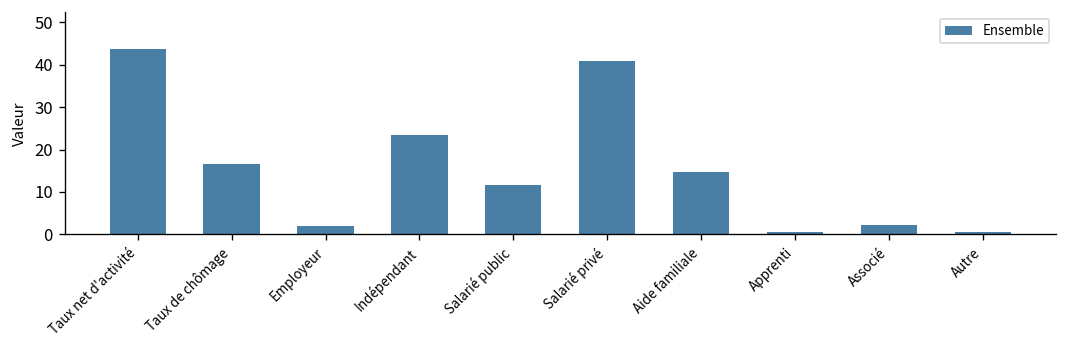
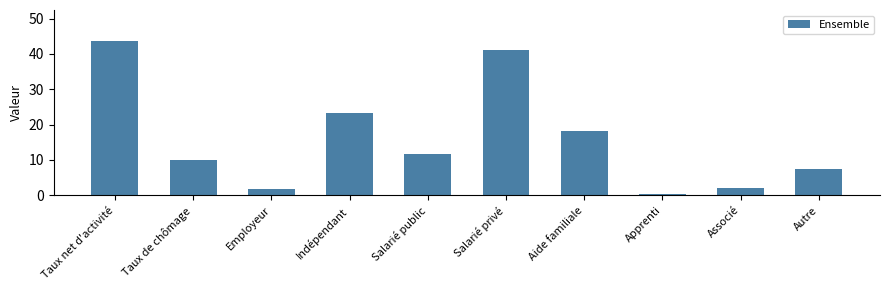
  {
    "Taux net d'activité": 44,
-   "Taux de chômage": 17,
+   "Taux de chômage": 10,
    "Employeur": 2,
    "Indépendant": 23,
    "Salarié public": 12,
    "Salarié privé": 41,
-   "Aide familiale": 15,
+   "Aide familiale": 18,
    "Associé": 2,
-   "Autre": 1
+   "Autre": 7
  }
